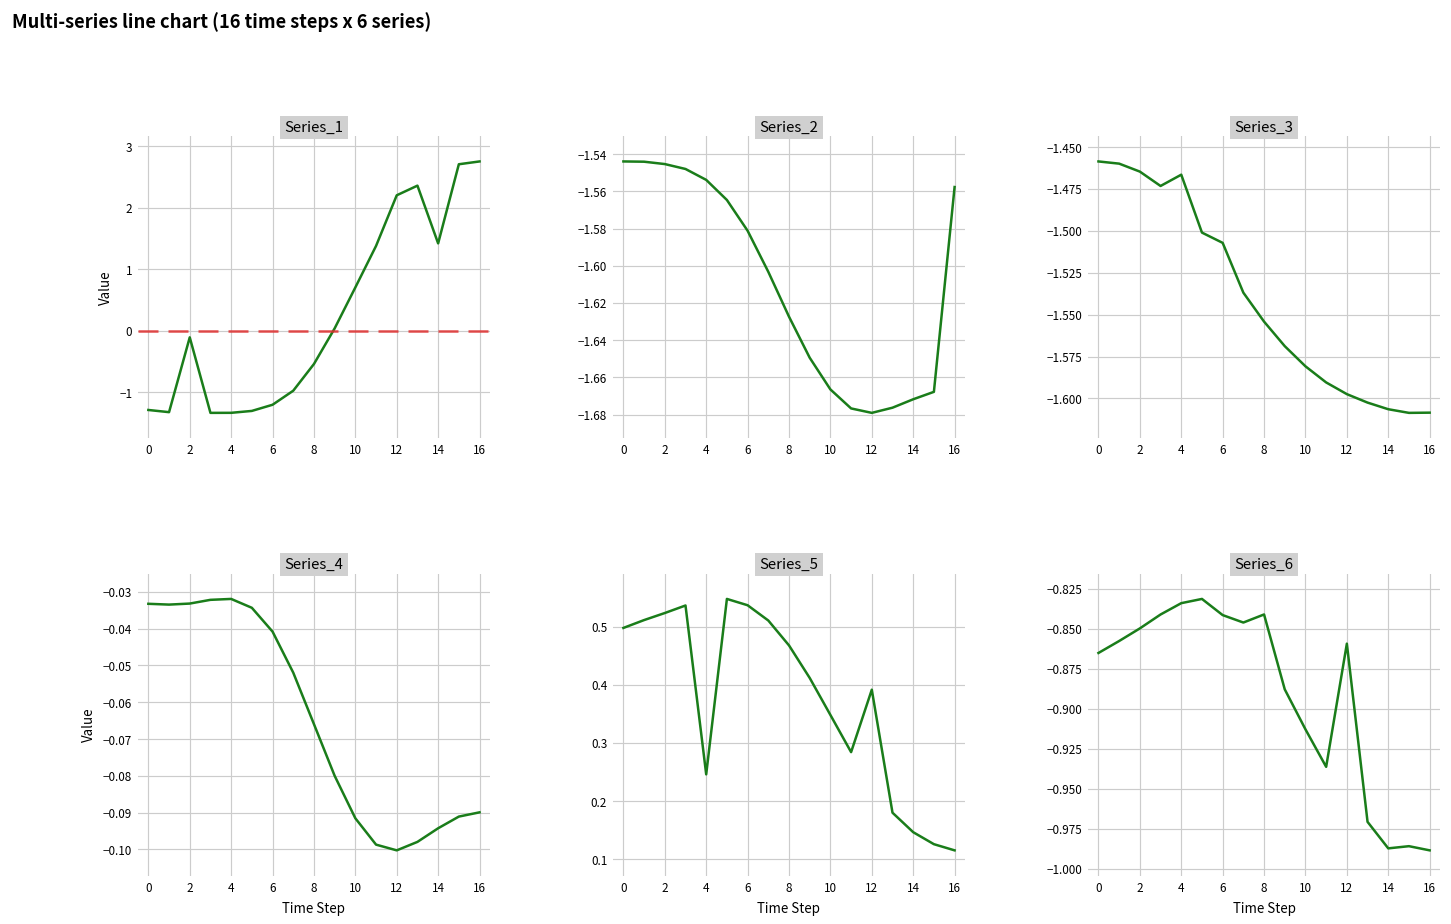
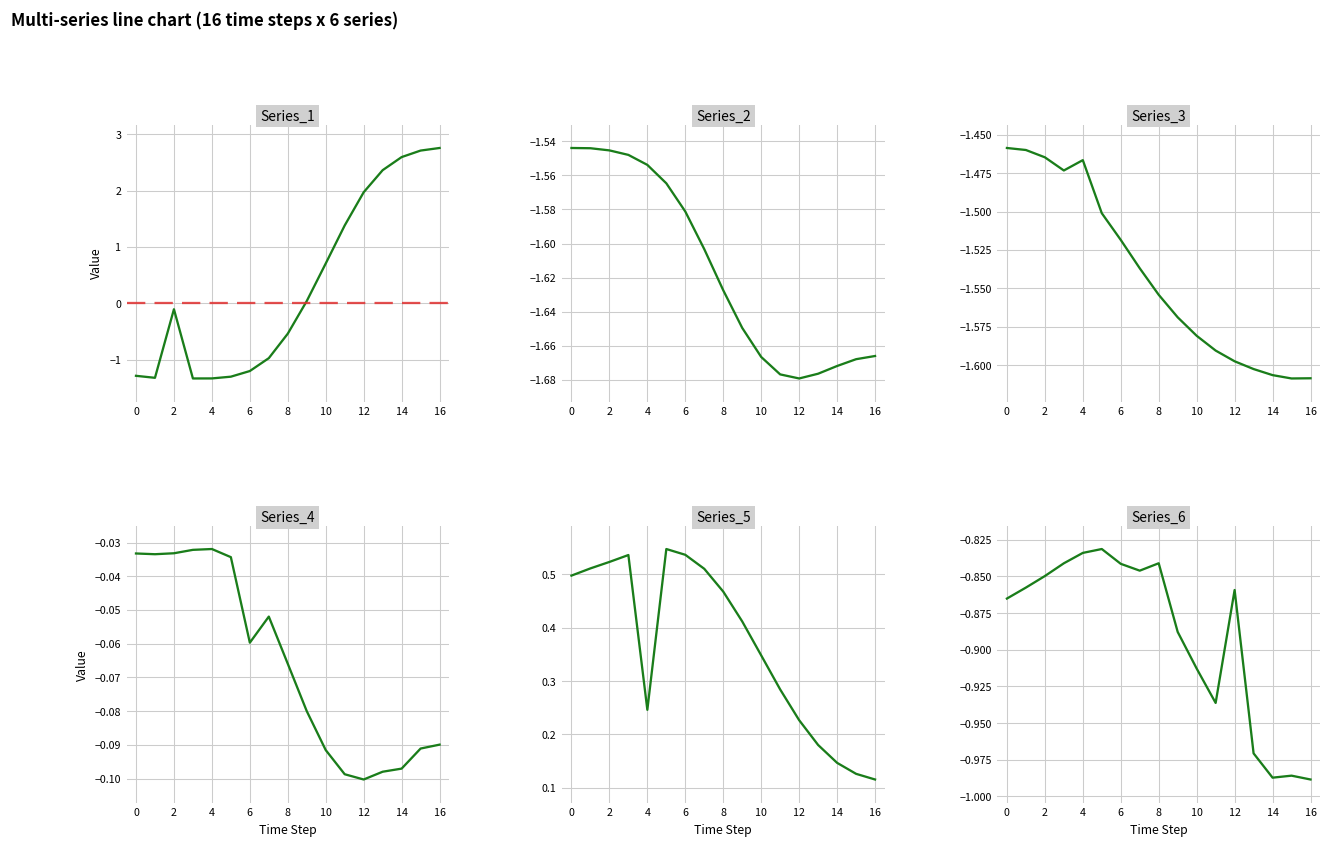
  {
    "Series_1": {
      "0": -1.3,
      "2": -0.1,
      "4": -1.3,
      "6": -1.2,
      "8": -0.5,
      "10": 0.7,
-     "12": 2.2,
-     "14": 1.4,
+     "12": 2.0,
+     "14": 2.6,
      "16": 2.8
    },
    "Series_2": {
      "0": -1.544,
      "2": -1.545,
      "4": -1.554,
      "6": -1.581,
      "8": -1.627,
      "10": -1.666,
      "12": -1.679,
      "14": -1.672,
-     "16": -1.558
+     "16": -1.666
    },
    "Series_3": {
      "0": -1.459,
      "2": -1.465,
      "4": -1.466,
-     "6": -1.507,
+     "6": -1.518,
      "8": -1.554,
      "10": -1.581,
      "12": -1.597,
      "14": -1.606,
      "16": -1.608
    },
    "Series_4": {
      "0": -0.033,
      "2": -0.033,
      "4": -0.032,
-     "6": -0.041,
+     "6": -0.060,
      "8": -0.066,
      "10": -0.092,
      "12": -0.100,
-     "14": -0.094,
+     "14": -0.097,
      "16": -0.090
    },
    "Series_5": {
      "0": 0.50,
      "2": 0.52,
      "4": 0.25,
      "6": 0.54,
      "8": 0.47,
      "10": 0.35,
-     "12": 0.39,
+     "12": 0.23,
      "14": 0.15,
      "16": 0.12
    },
    "Series_6": {
      "0": -0.865,
      "2": -0.850,
      "4": -0.834,
      "6": -0.841,
      "8": -0.841,
      "10": -0.913,
      "12": -0.859,
      "14": -0.987,
      "16": -0.988
    }
  }
